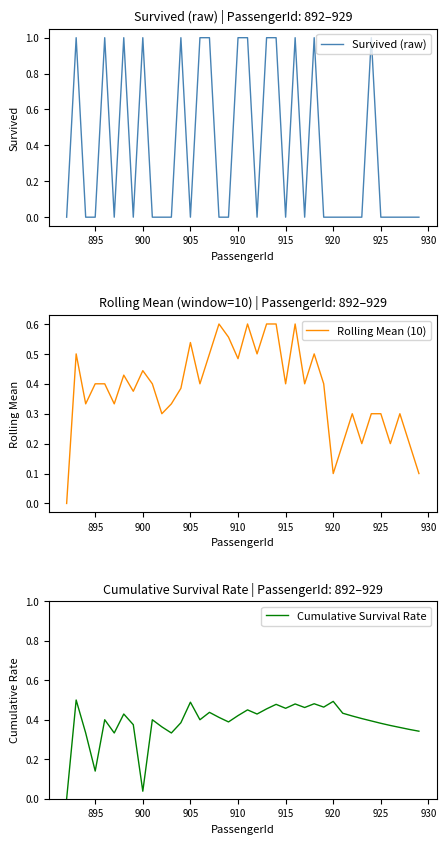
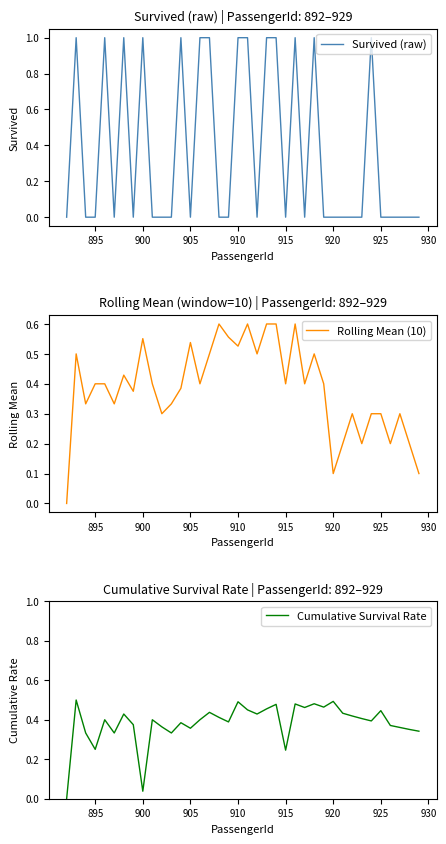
  {
    "Survived (raw) | PassengerId: 892–929": {
      "895": 0.00,
      "900": 1.00,
      "905": 0.00,
      "910": 1.00,
      "915": 0.00,
      "920": 0.00,
      "925": 0.00
    },
    "Rolling Mean (window=10) | PassengerId: 892–929": {
      "895": 0.40,
-     "900": 0.44,
+     "900": 0.55,
      "905": 0.54,
-     "910": 0.48,
+     "910": 0.53,
      "915": 0.40,
      "920": 0.10,
      "925": 0.30
    },
    "Cumulative Survival Rate | PassengerId: 892–929": {
-     "895": 0.14,
+     "895": 0.25,
      "900": 0.04,
-     "905": 0.49,
-     "910": 0.42,
-     "915": 0.46,
+     "905": 0.36,
+     "910": 0.49,
+     "915": 0.25,
      "920": 0.49,
-     "925": 0.38
+     "925": 0.45
    }
  }
